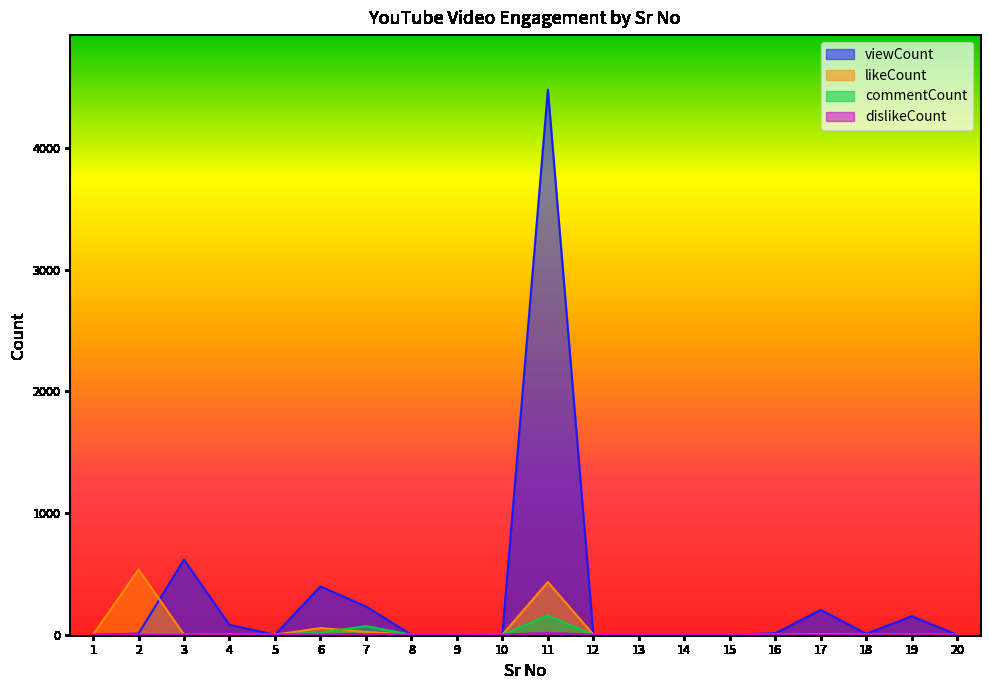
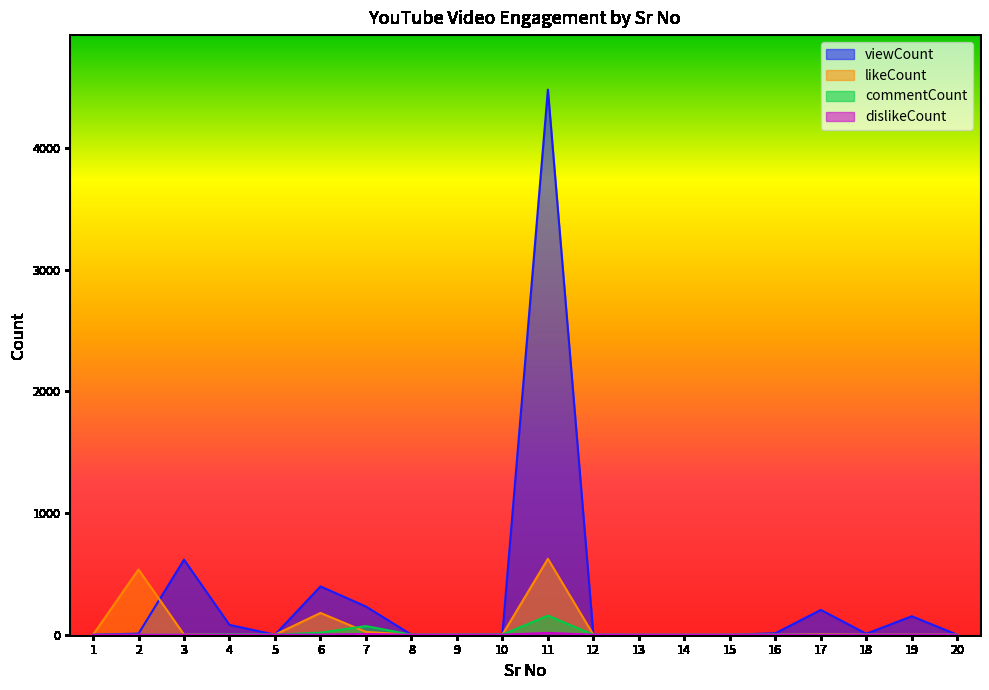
  {
    "viewCount": {
      "3": 620,
      "4": 80,
      "6": 400,
      "7": 230,
      "11": 4480,
      "17": 200,
      "19": 150
    },
    "likeCount": {
      "2": 540,
-     "6": 60,
-     "11": 430
+     "6": 180,
+     "11": 620
    },
    "commentCount": {
      "7": 70,
      "11": 160
    },
    "dislikeCount": {
      "11": 20
    }
  }
